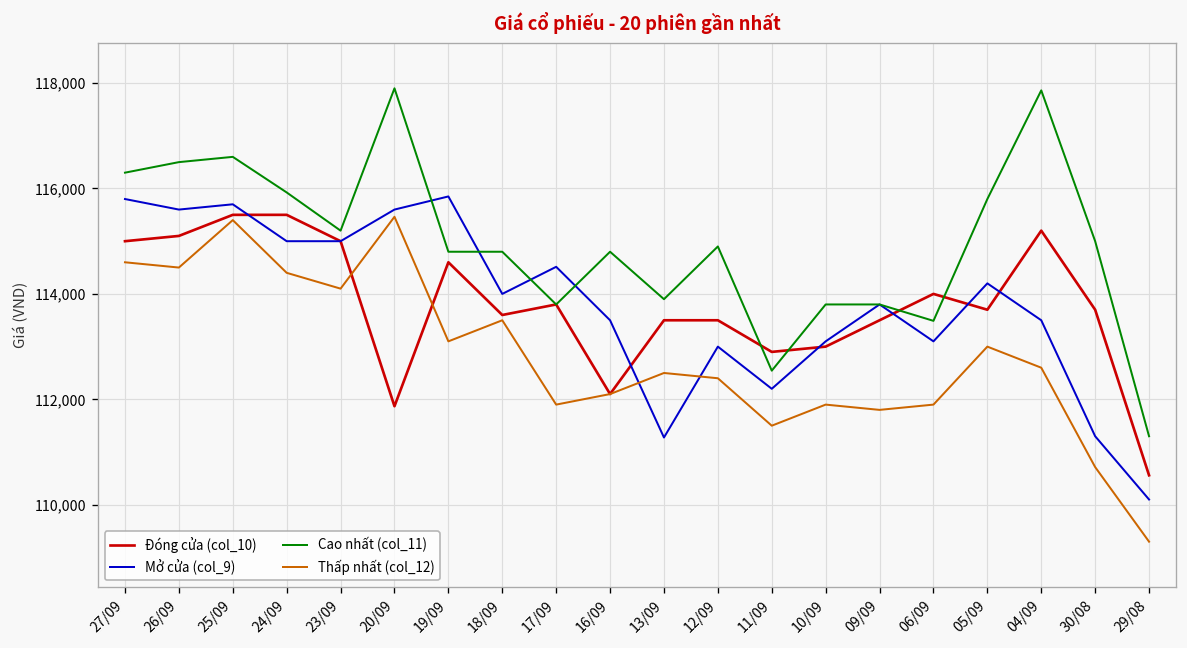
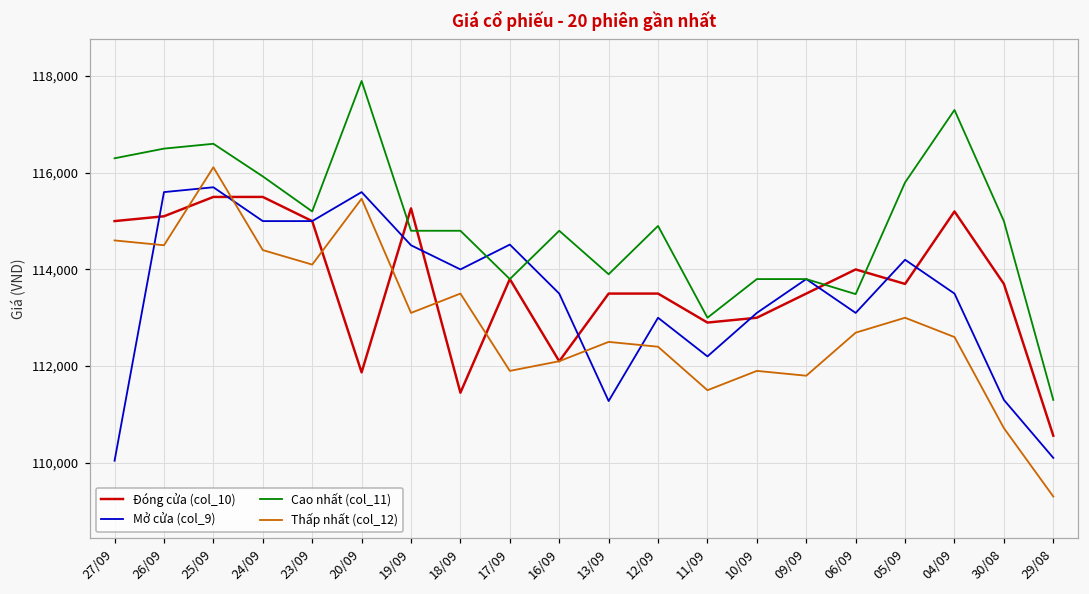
  {
    "Đóng cửa (col_10)": {
      "27/09": "115,000",
      "26/09": "115,100",
      "25/09": "115,500",
      "24/09": "115,500",
      "20/09": "111,900",
-     "19/09": "114,600",
-     "18/09": "113,600",
+     "19/09": "115,300",
+     "18/09": "111,400",
      "13/09": "113,500",
      "12/09": "113,500",
      "11/09": "112,900",
      "10/09": "113,000",
      "09/09": "113,500",
      "06/09": "114,000",
      "05/09": "113,700",
      "04/09": "115,200",
      "30/08": "113,700",
      "29/08": "110,600"
    },
    "Mở cửa (col_9)": {
-     "27/09": "115,800",
+     "27/09": "110,000",
      "26/09": "115,600",
      "25/09": "115,700",
      "24/09": "115,000",
      "20/09": "115,600",
-     "19/09": "115,800",
+     "19/09": "114,500",
      "18/09": "114,000",
      "17/09": "114,500",
      "16/09": "113,500",
      "13/09": "111,300",
      "12/09": "113,000",
      "11/09": "112,200",
      "10/09": "113,100",
      "06/09": "113,100",
      "05/09": "114,200",
      "04/09": "113,500",
      "30/08": "111,300",
      "29/08": "110,100"
    },
    "Cao nhất (col_11)": {
      "27/09": "116,300",
      "26/09": "116,500",
      "25/09": "116,600",
      "24/09": "115,900",
      "23/09": "115,200",
      "20/09": "117,900",
      "19/09": "114,800",
      "18/09": "114,800",
      "16/09": "114,800",
      "13/09": "113,900",
      "12/09": "114,900",
-     "11/09": "112,500",
+     "11/09": "113,000",
      "10/09": "113,800",
      "06/09": "113,500",
      "05/09": "115,800",
-     "04/09": "117,900",
+     "04/09": "117,300",
      "30/08": "115,000",
      "29/08": "111,300"
    },
    "Thấp nhất (col_12)": {
      "27/09": "114,600",
      "26/09": "114,500",
-     "25/09": "115,400",
+     "25/09": "116,100",
      "24/09": "114,400",
      "23/09": "114,100",
      "20/09": "115,500",
      "19/09": "113,100",
      "18/09": "113,500",
      "17/09": "111,900",
      "13/09": "112,500",
      "12/09": "112,400",
      "11/09": "111,500",
      "10/09": "111,900",
      "09/09": "111,800",
-     "06/09": "111,900",
+     "06/09": "112,700",
      "05/09": "113,000",
      "04/09": "112,600",
      "30/08": "110,700",
      "29/08": "109,300"
    }
  }
